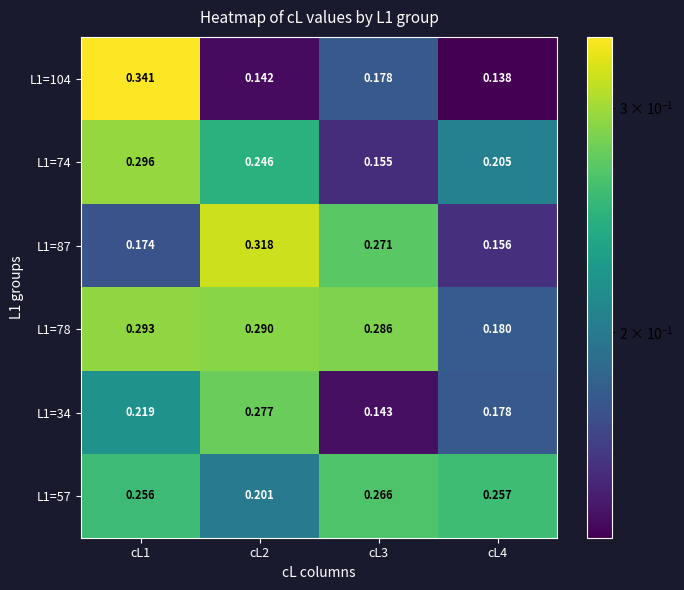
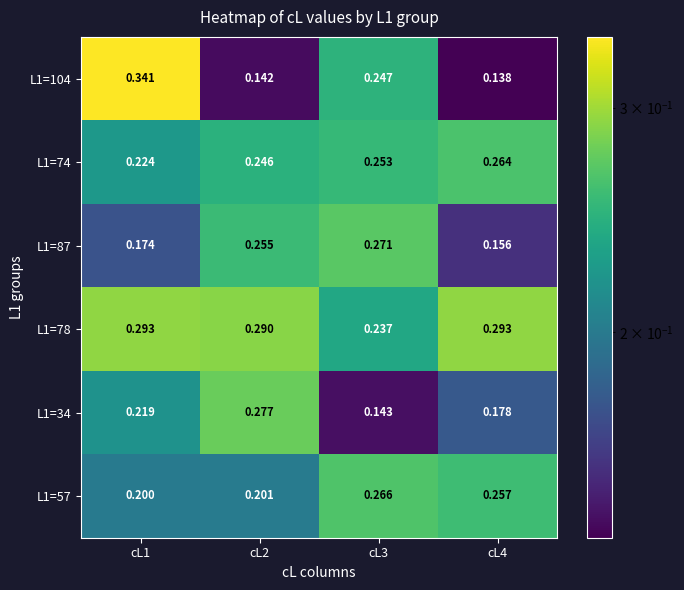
  {
    "L1=104": {
      "cL1": 0.341,
      "cL2": 0.142,
-     "cL3": 0.178,
+     "cL3": 0.247,
      "cL4": 0.138
    },
    "L1=74": {
-     "cL1": 0.296,
+     "cL1": 0.224,
      "cL2": 0.246,
-     "cL3": 0.155,
-     "cL4": 0.205
+     "cL3": 0.253,
+     "cL4": 0.264
    },
    "L1=87": {
      "cL1": 0.174,
-     "cL2": 0.318,
+     "cL2": 0.255,
      "cL3": 0.271,
      "cL4": 0.156
    },
    "L1=78": {
      "cL1": 0.293,
      "cL2": 0.290,
-     "cL3": 0.286,
-     "cL4": 0.180
+     "cL3": 0.237,
+     "cL4": 0.293
    },
    "L1=34": {
      "cL1": 0.219,
      "cL2": 0.277,
      "cL3": 0.143,
      "cL4": 0.178
    },
    "L1=57": {
-     "cL1": 0.256,
+     "cL1": 0.200,
      "cL2": 0.201,
      "cL3": 0.266,
      "cL4": 0.257
    }
  }
